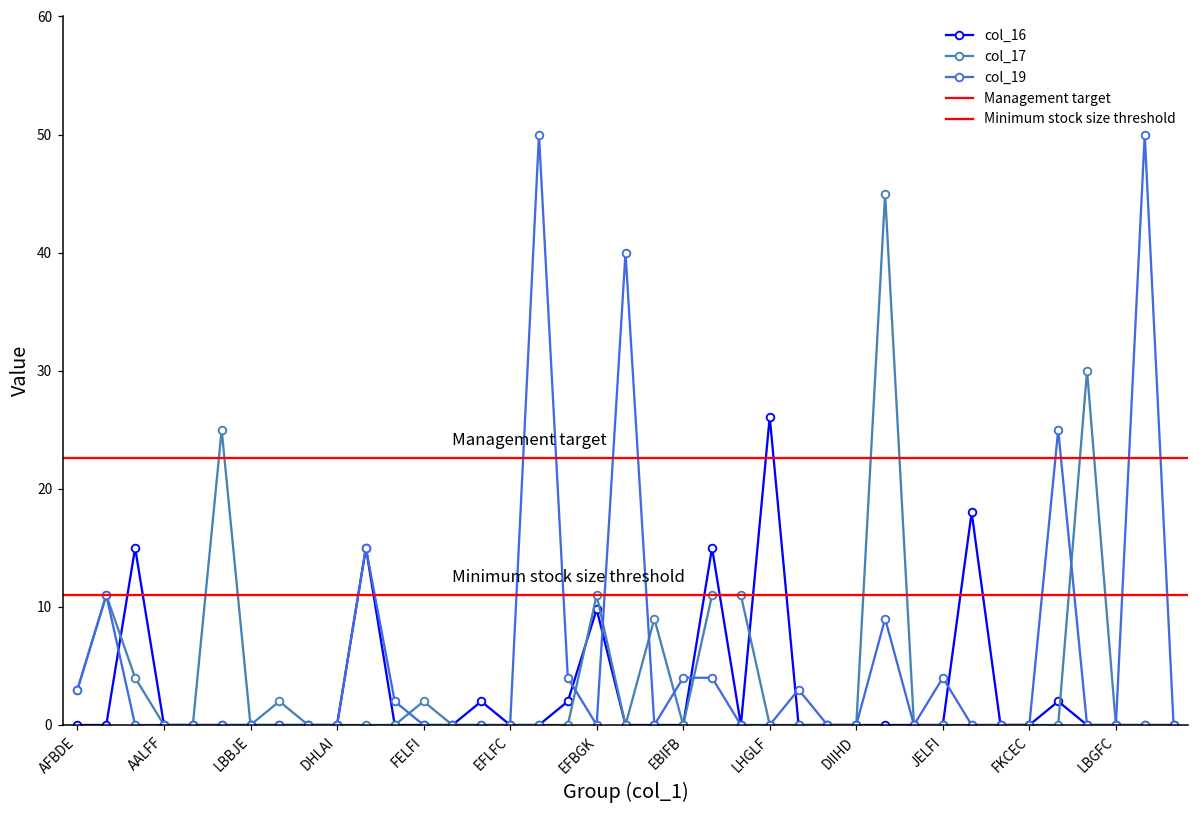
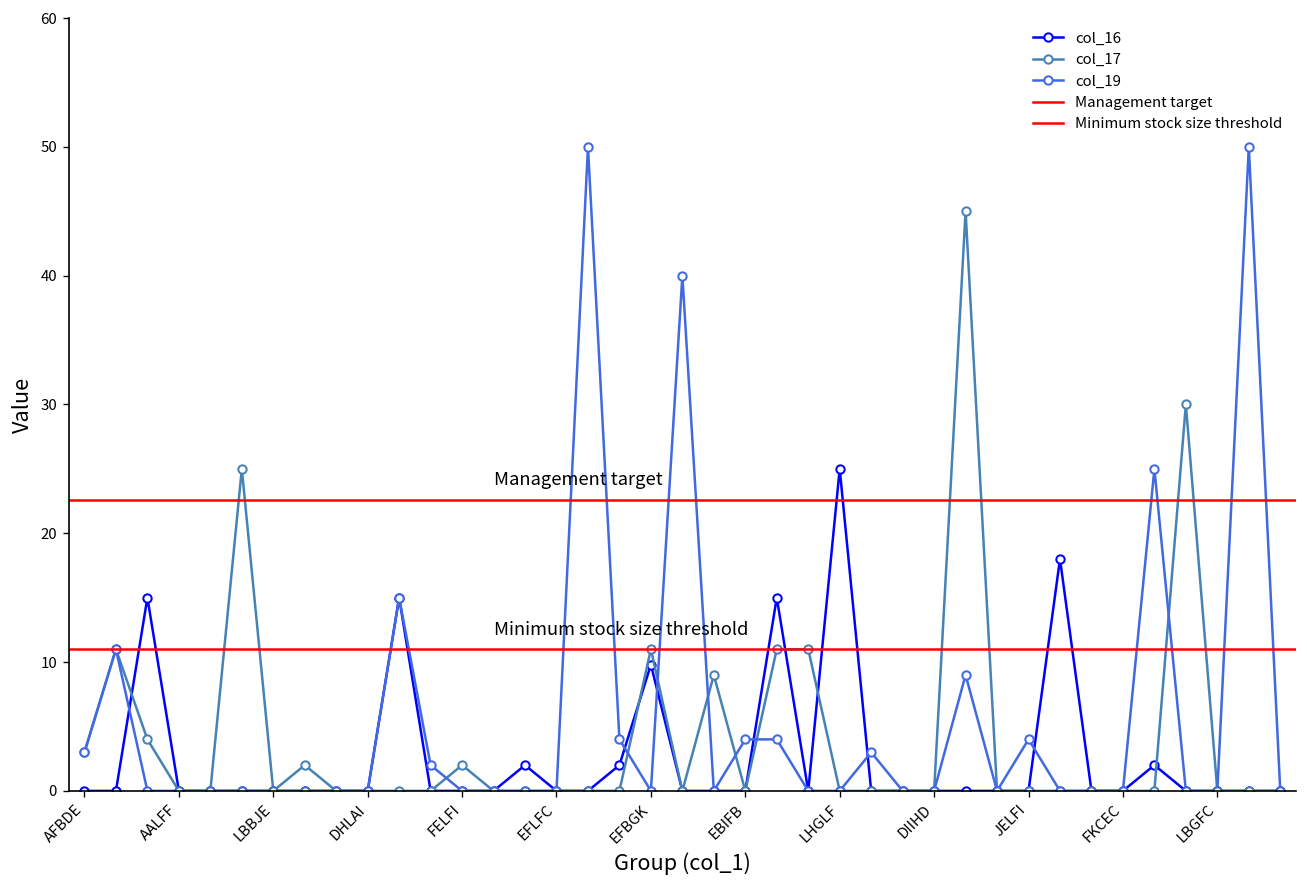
  {
    "col_16": {
      "AFBDE": 0.0,
      "EFBGK": 9.8,
-     "LHGLF": 26.1
+     "LHGLF": 25.0
    }
  }
